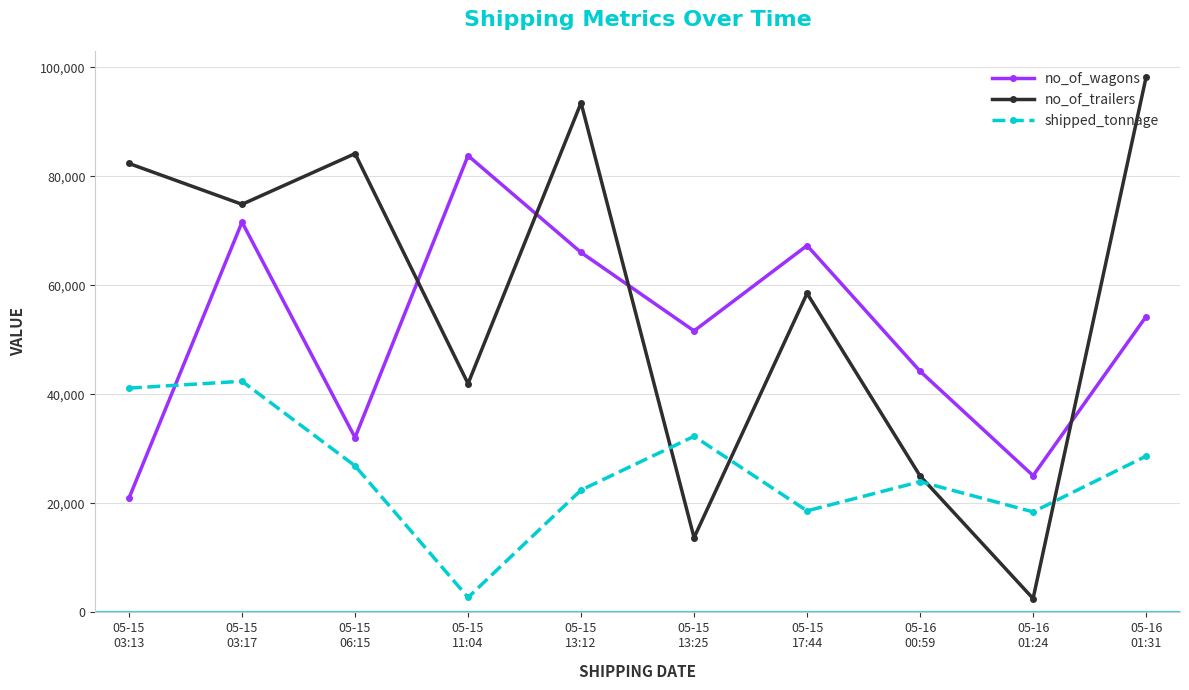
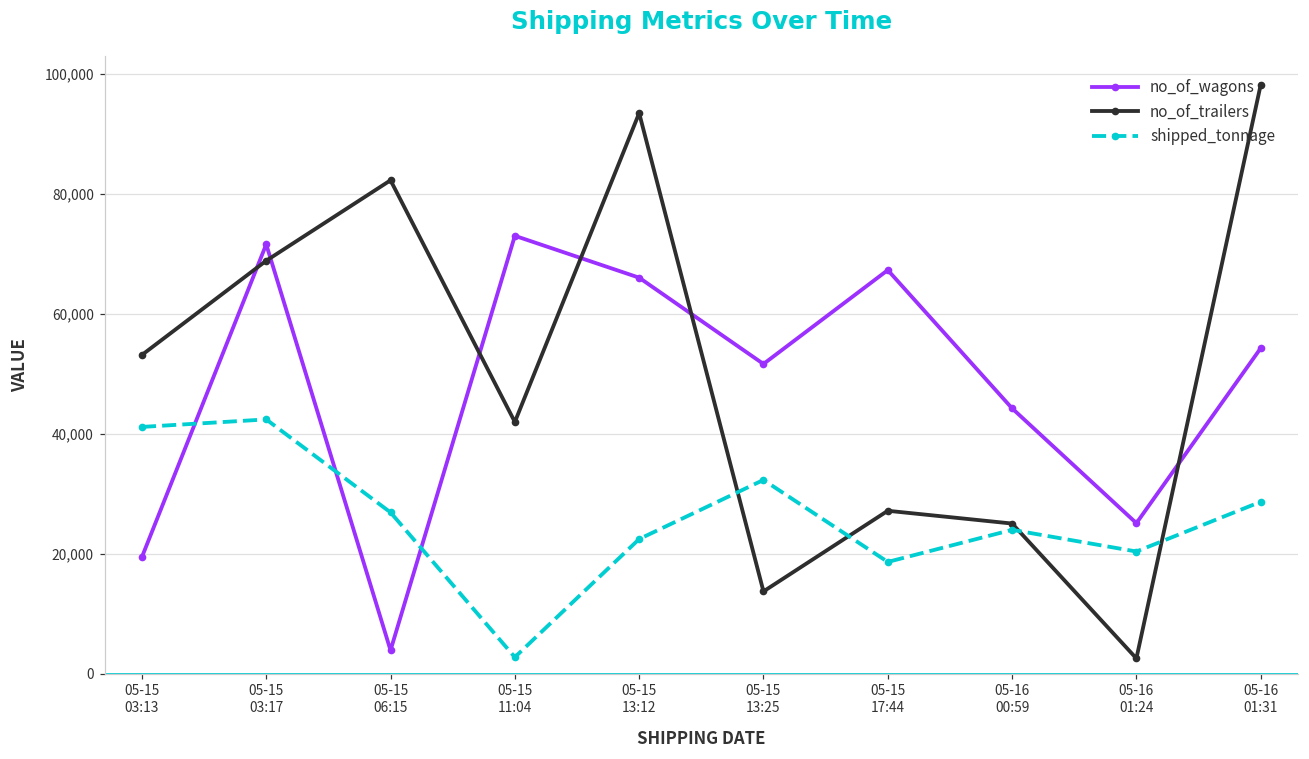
  {
    "no_of_wagons": {
-     "05-15 03:13": "21,000",
+     "05-15 03:13": "19,000",
      "05-15 03:17": "72,000",
-     "05-15 06:15": "32,000",
-     "05-15 11:04": "84,000",
+     "05-15 06:15": "4,000",
+     "05-15 11:04": "73,000",
      "05-15 13:12": "66,000",
      "05-15 13:25": "52,000",
      "05-15 17:44": "67,000",
      "05-16 00:59": "44,000",
      "05-16 01:24": "25,000",
      "05-16 01:31": "54,000"
    },
    "no_of_trailers": {
-     "05-15 03:13": "82,000",
-     "05-15 03:17": "75,000",
-     "05-15 06:15": "84,000",
+     "05-15 03:13": "53,000",
+     "05-15 03:17": "69,000",
+     "05-15 06:15": "82,000",
      "05-15 11:04": "42,000",
      "05-15 13:12": "93,000",
      "05-15 13:25": "14,000",
-     "05-15 17:44": "59,000",
+     "05-15 17:44": "27,000",
      "05-16 00:59": "25,000",
      "05-16 01:24": "3,000",
      "05-16 01:31": "98,000"
    },
    "shipped_tonnage": {
      "05-15 03:13": "41,000",
      "05-15 03:17": "42,000",
      "05-15 06:15": "27,000",
      "05-15 11:04": "3,000",
      "05-15 13:12": "22,000",
      "05-15 13:25": "32,000",
      "05-15 17:44": "19,000",
      "05-16 00:59": "24,000",
-     "05-16 01:24": "18,000",
+     "05-16 01:24": "20,000",
      "05-16 01:31": "29,000"
    }
  }
